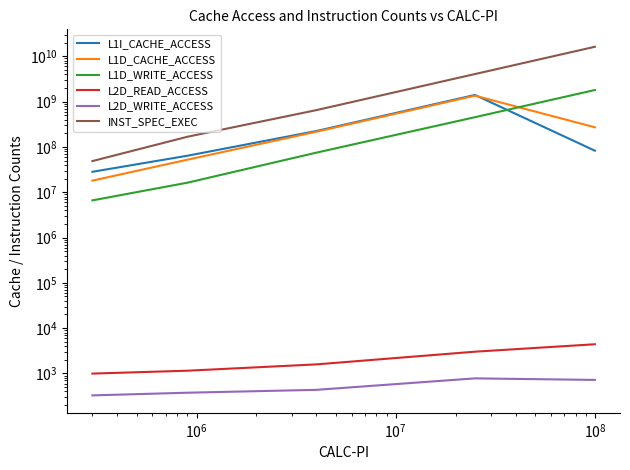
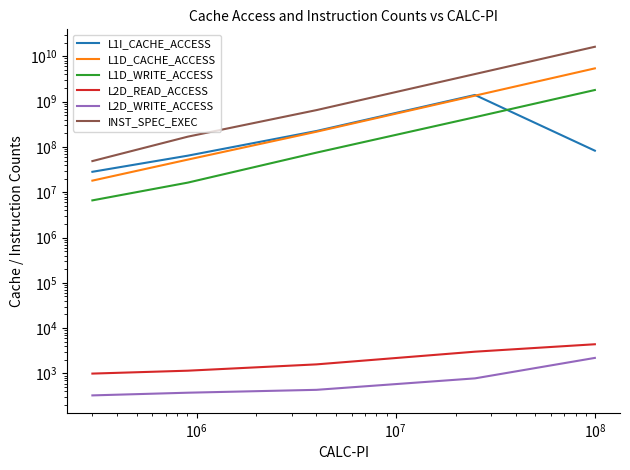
  {
    "L1I_CACHE_ACCESS": {
      "10^8": 80000000
    },
    "L1D_CACHE_ACCESS": {
-     "10^8": 300000000
+     "10^8": 5000000000
    },
    "L1D_WRITE_ACCESS": {
      "10^8": 1800000000
    },
    "L2D_READ_ACCESS": {
      "10^8": 4000
    },
    "L2D_WRITE_ACCESS": {
-     "10^8": 700
+     "10^8": 2000
    },
    "INST_SPEC_EXEC": {
      "10^8": 16000000000
    }
  }
